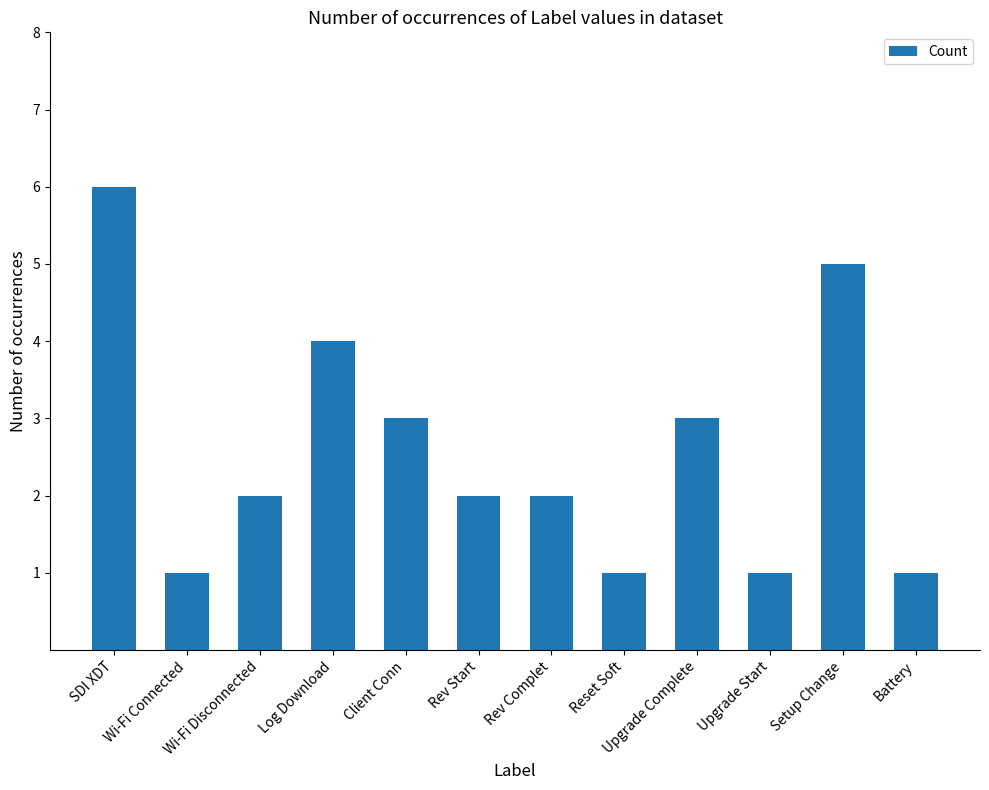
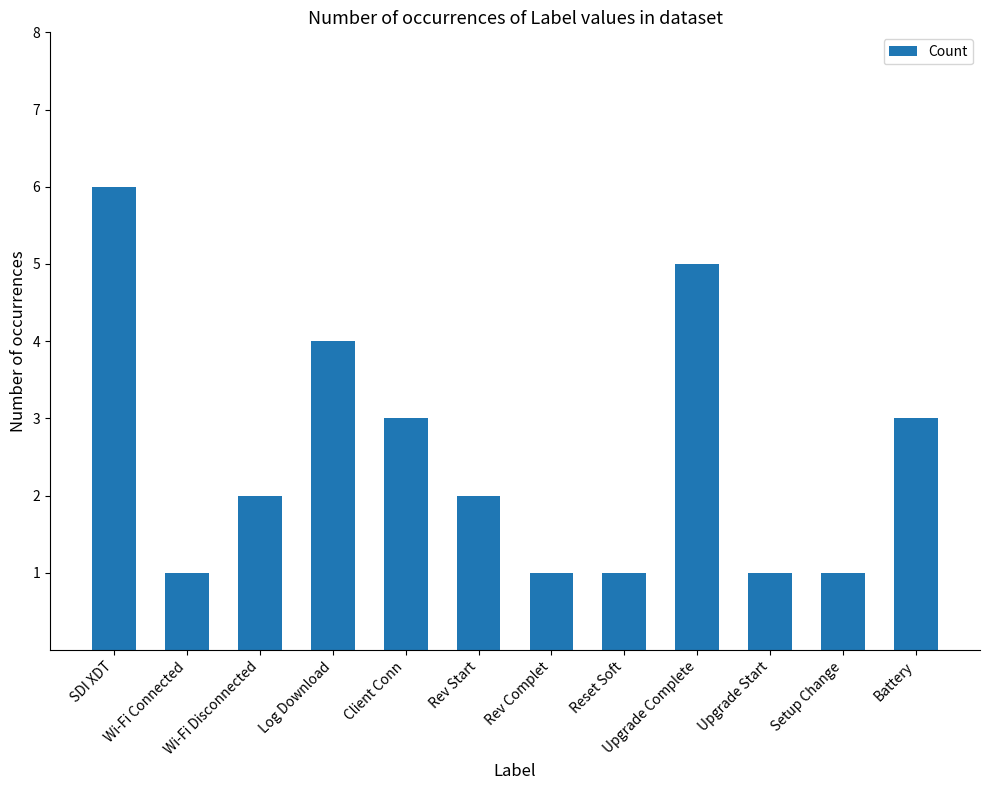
  {
    "SDI XDT": 6,
    "Wi-Fi Connected": 1,
    "Wi-Fi Disconnected": 2,
    "Log Download": 4,
    "Client Conn": 3,
    "Rev Start": 2,
-   "Rev Complet": 2,
+   "Rev Complet": 1,
    "Reset Soft": 1,
-   "Upgrade Complete": 3,
+   "Upgrade Complete": 5,
    "Upgrade Start": 1,
-   "Setup Change": 5,
-   "Battery": 1
+   "Setup Change": 1,
+   "Battery": 3
  }
